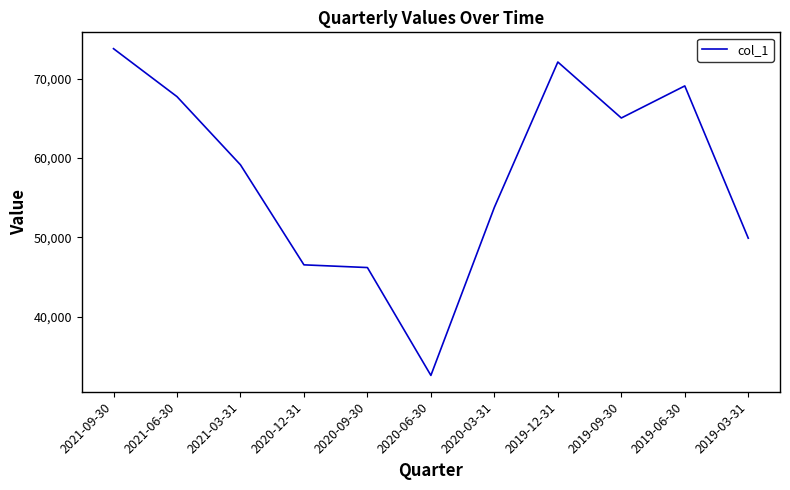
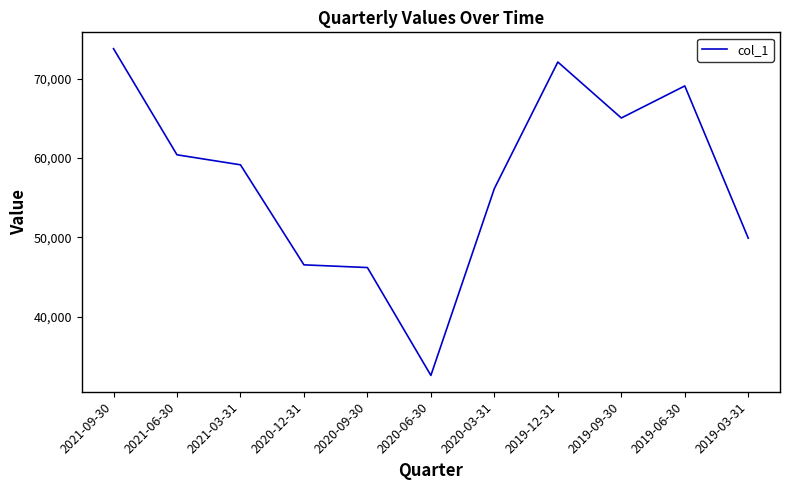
  {
    "2021-09-30": "74,000",
-   "2021-06-30": "68,000",
+   "2021-06-30": "60,000",
    "2021-03-31": "59,000",
    "2020-12-31": "47,000",
    "2020-09-30": "46,000",
    "2020-06-30": "33,000",
-   "2020-03-31": "54,000",
+   "2020-03-31": "56,000",
    "2019-12-31": "72,000",
    "2019-09-30": "65,000",
    "2019-06-30": "69,000",
    "2019-03-31": "50,000"
  }
